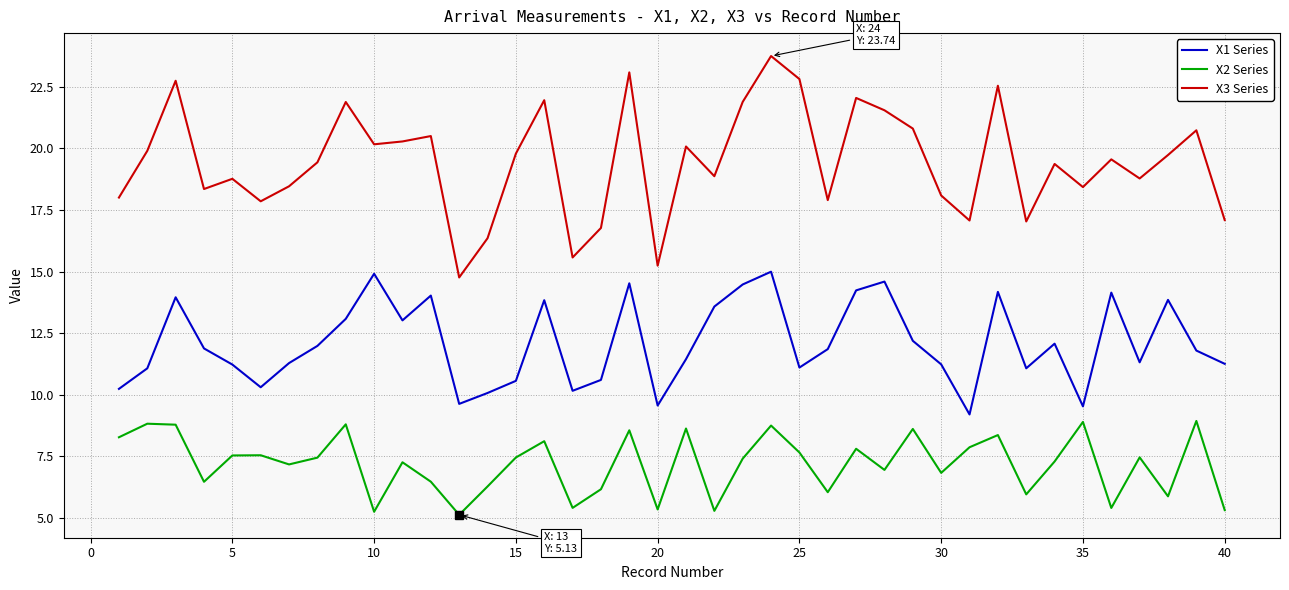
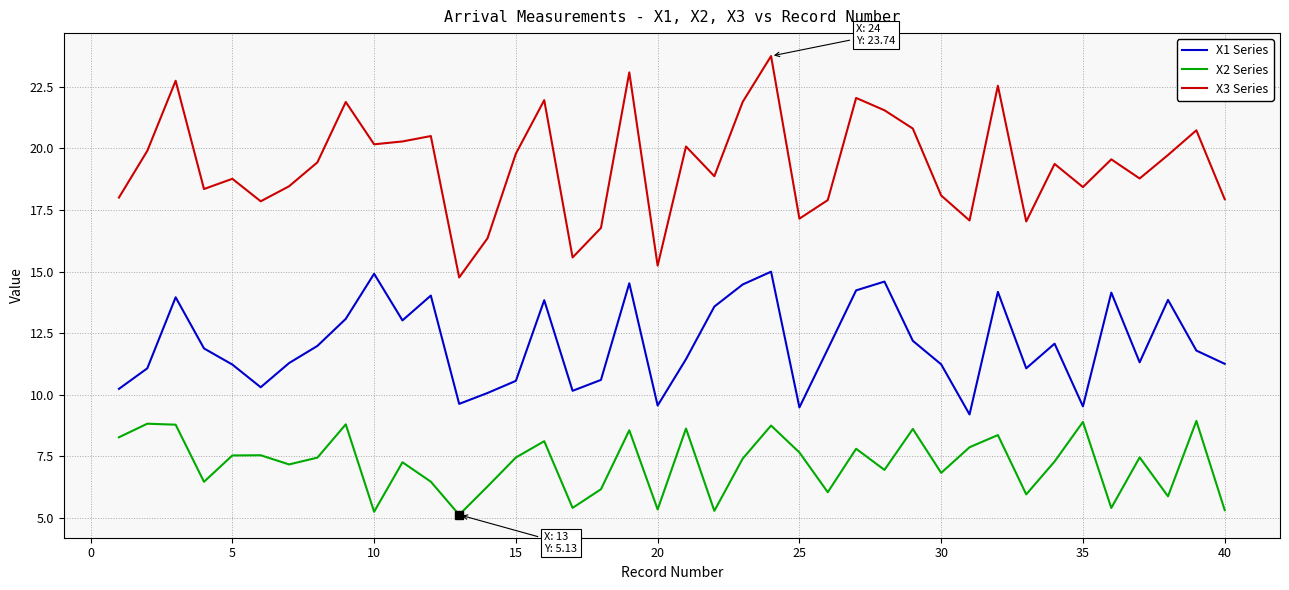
  {
    "X1 Series": {
      "5": 11.2,
      "10": 14.9,
      "15": 10.6,
      "20": 9.6,
-     "25": 11.1,
+     "25": 9.5,
      "30": 11.2,
      "35": 9.5,
      "40": 11.3
    },
    "X2 Series": {
      "5": 7.5,
      "10": 5.3,
      "15": 7.5,
      "20": 5.3,
      "25": 7.7,
      "30": 6.8,
      "35": 8.9,
      "40": 5.3
    },
    "X3 Series": {
      "5": 18.8,
      "10": 20.2,
      "15": 19.8,
      "20": 15.2,
-     "25": 22.8,
+     "25": 17.1,
      "30": 18.1,
      "35": 18.4,
-     "40": 17.1
+     "40": 17.9
    }
  }
